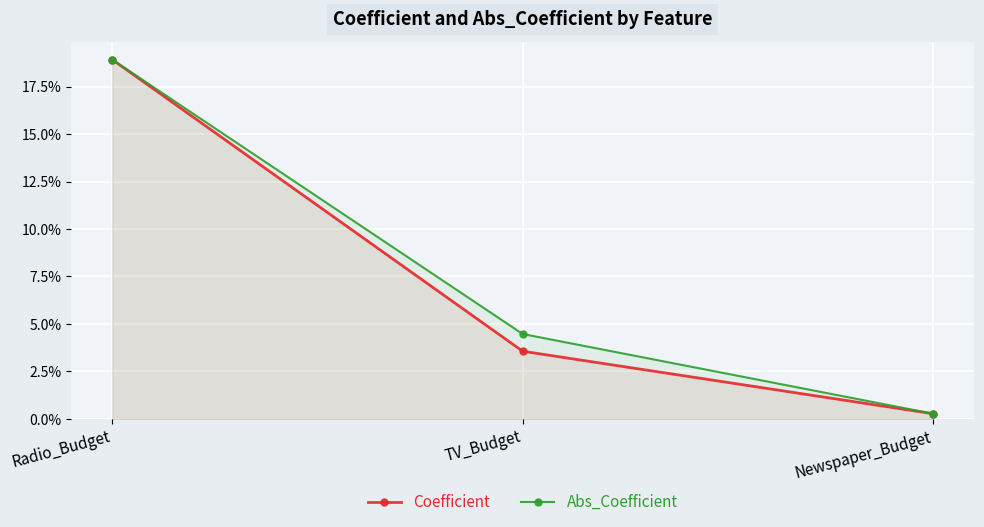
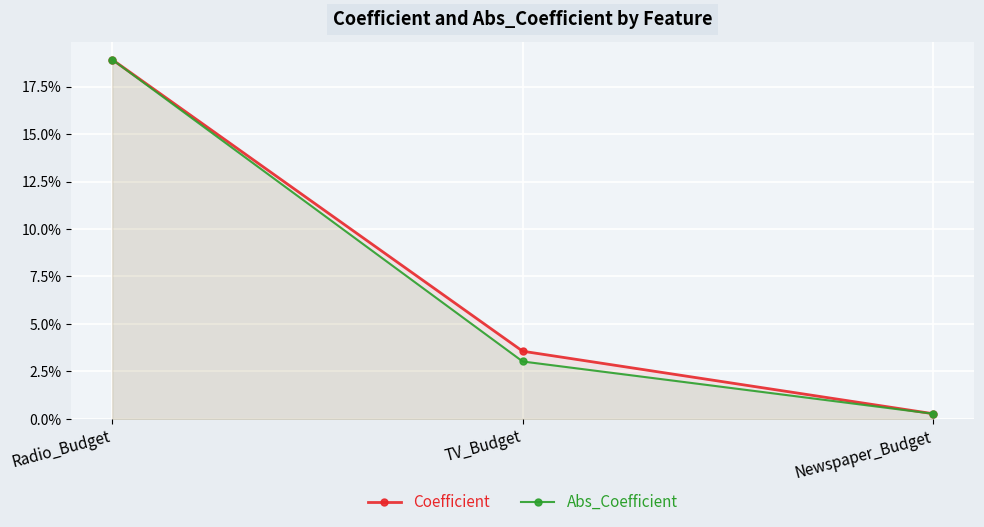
  {
    "Coefficient": {
      "TV_Budget": "3.6%"
    },
    "Abs_Coefficient": {
-     "TV_Budget": "4.5%"
+     "TV_Budget": "3.0%"
    }
  }
